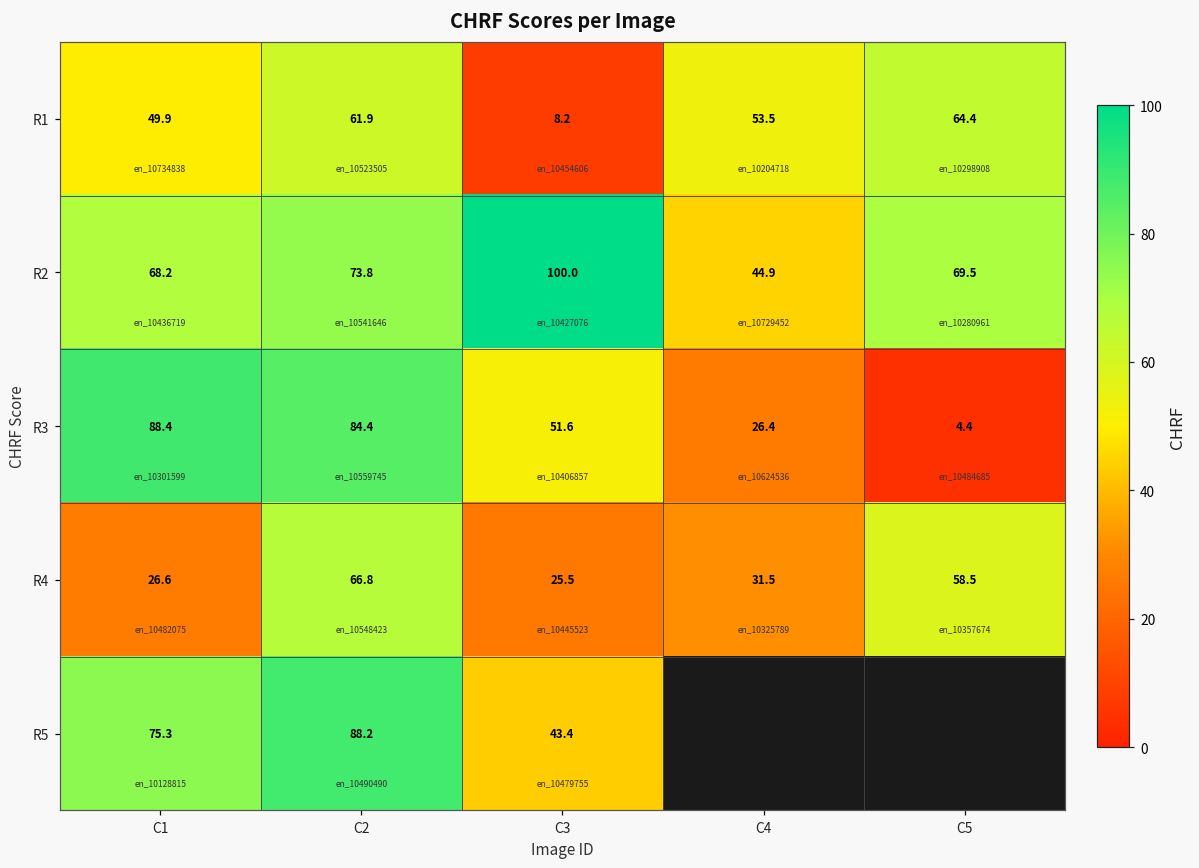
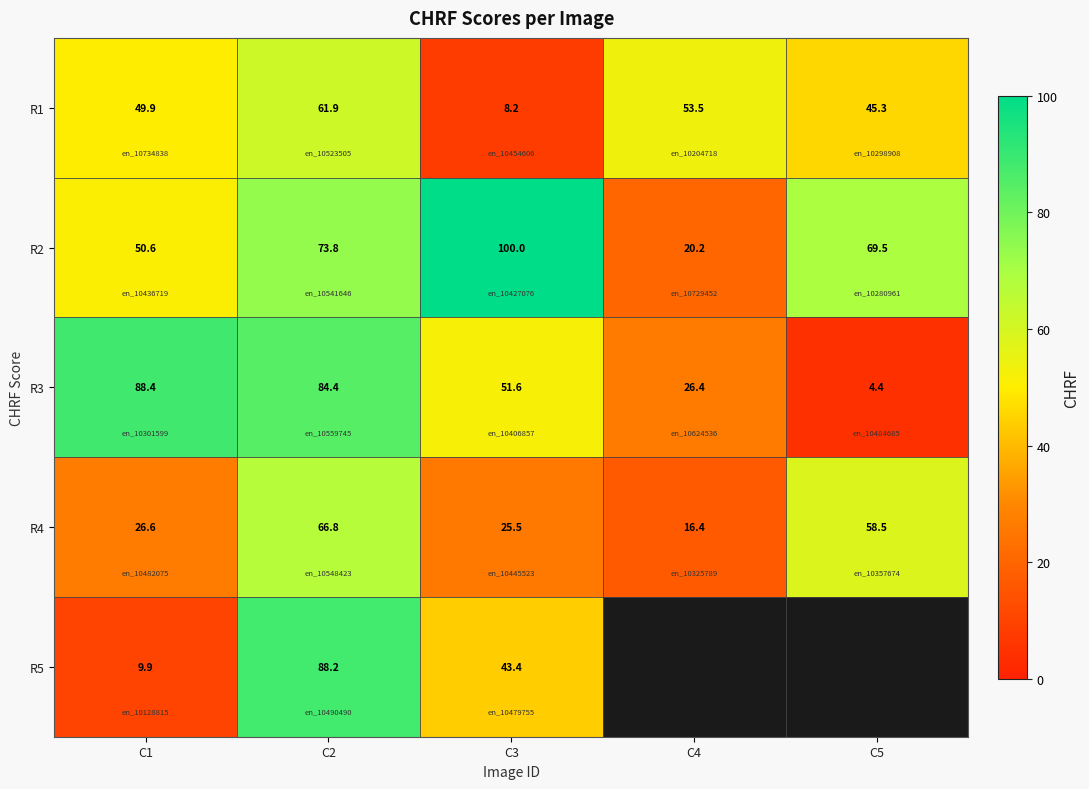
  {
    "R1": {
-     "C5": 64.4
+     "C5": 45.3
    },
    "R2": {
-     "C1": 68.2,
-     "C4": 44.9
+     "C1": 50.6,
+     "C4": 20.2
    },
    "R4": {
-     "C4": 31.5
+     "C4": 16.4
    },
    "R5": {
-     "C1": 75.3
+     "C1": 9.9
    }
  }
